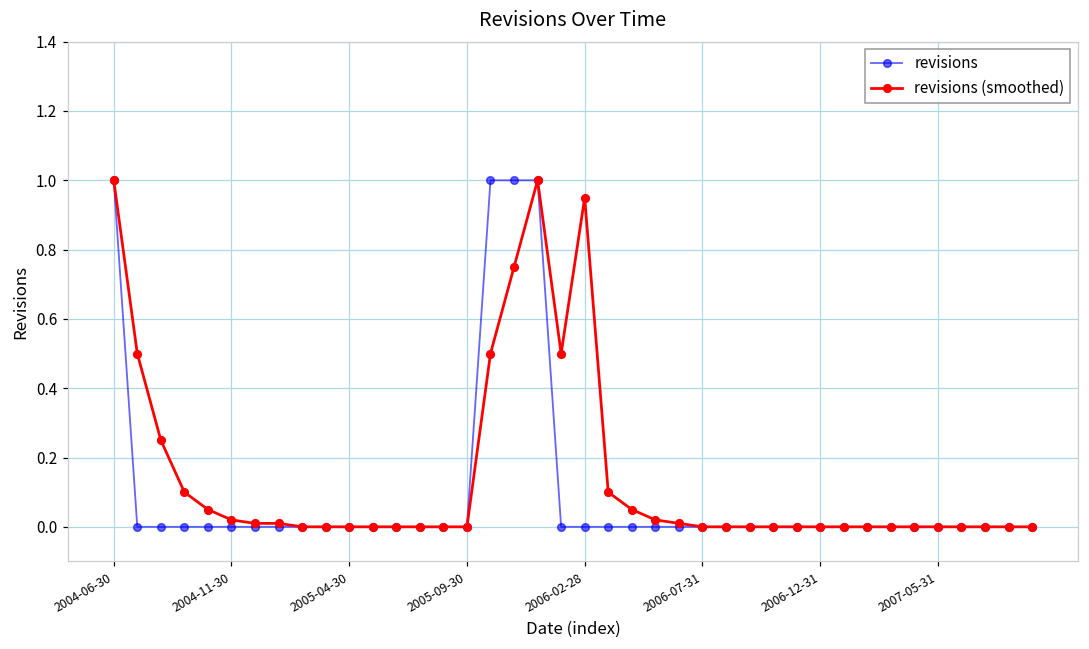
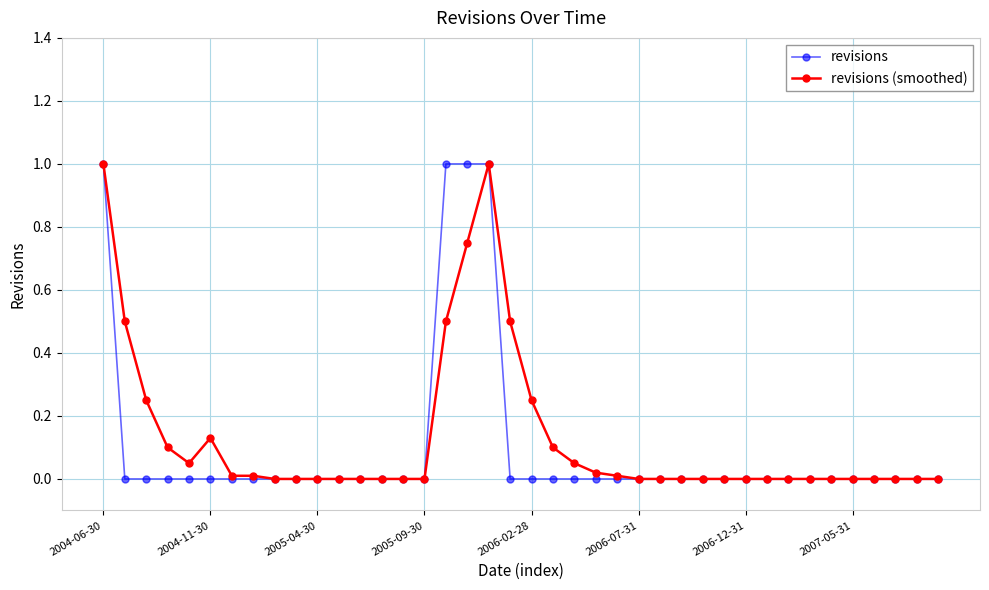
  {
    "revisions": {
      "2004-11-30": 0.00,
      "2006-02-28": 0.00
    },
    "revisions (smoothed)": {
-     "2004-11-30": 0.02,
-     "2006-02-28": 0.95
+     "2004-11-30": 0.13,
+     "2006-02-28": 0.25
    }
  }
